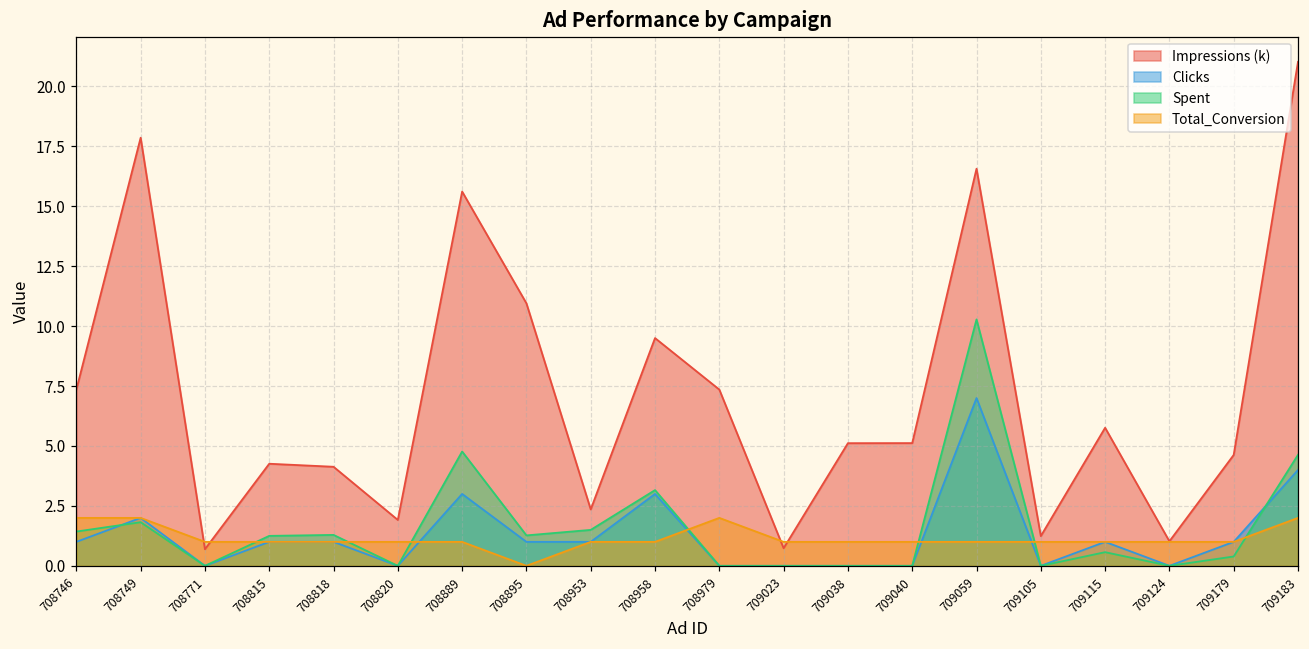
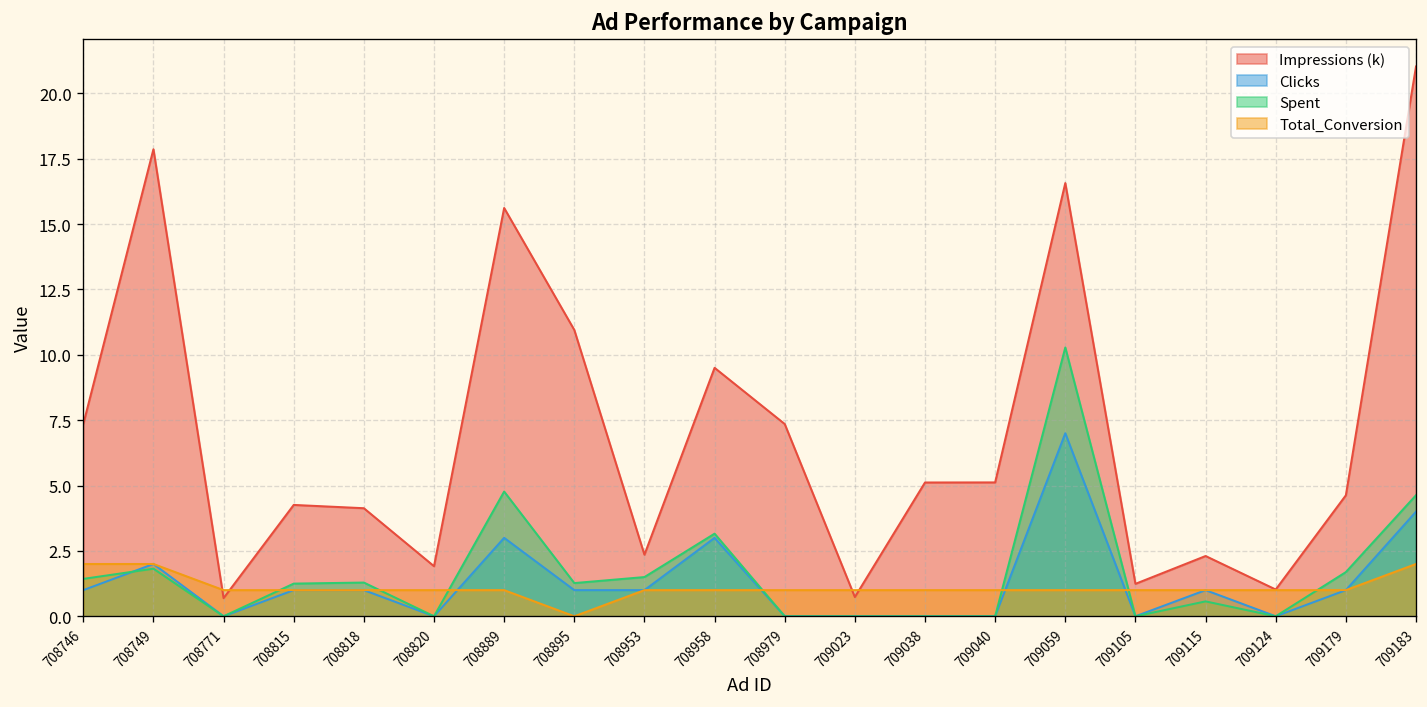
  {
    "Impressions (k)": {
      "708746": 7.4,
      "708749": 17.9,
      "708771": 0.7,
      "708815": 4.3,
      "708818": 4.1,
      "708820": 1.9,
      "708889": 15.6,
      "708895": 11.0,
      "708953": 2.4,
      "708958": 9.5,
      "708979": 7.4,
      "709023": 0.7,
      "709038": 5.1,
      "709040": 5.1,
      "709059": 16.6,
      "709105": 1.2,
-     "709115": 5.8,
+     "709115": 2.3,
      "709179": 4.6,
      "709183": 21.0
    },
    "Clicks": {
      "708746": 1.0,
      "708889": 3.0,
      "708895": 1.0,
      "708958": 3.0,
      "709059": 7.0,
      "709183": 4.0
    },
    "Spent": {
      "708746": 1.4,
      "708749": 1.8,
      "708815": 1.3,
      "708818": 1.3,
      "708889": 4.8,
      "708895": 1.3,
      "708953": 1.5,
      "708958": 3.2,
      "709059": 10.3,
      "709115": 0.6,
-     "709179": 0.4,
+     "709179": 1.7,
      "709183": 4.6
    },
    "Total_Conversion": {
      "708746": 2,
      "708771": 1,
      "708820": 1,
      "708889": 1,
      "708895": 0,
      "708958": 1,
-     "708979": 2,
+     "708979": 1,
      "709023": 1,
      "709038": 1,
      "709040": 1,
      "709059": 1,
      "709105": 1,
      "709183": 2
    }
  }
